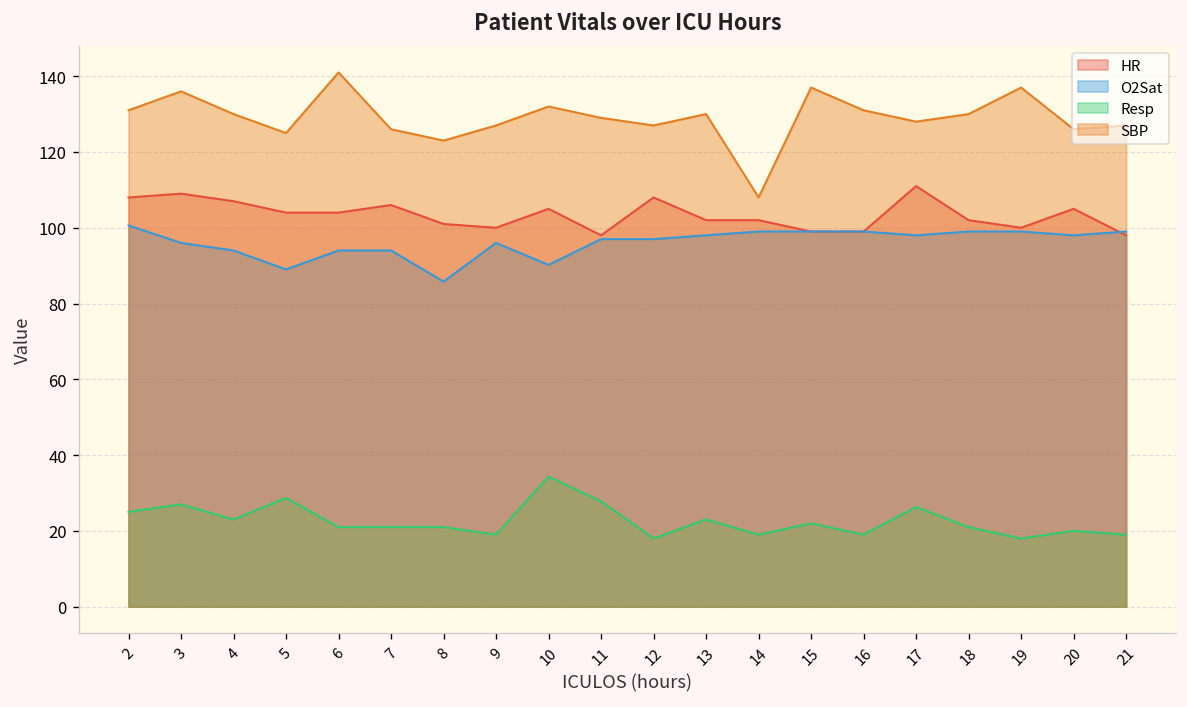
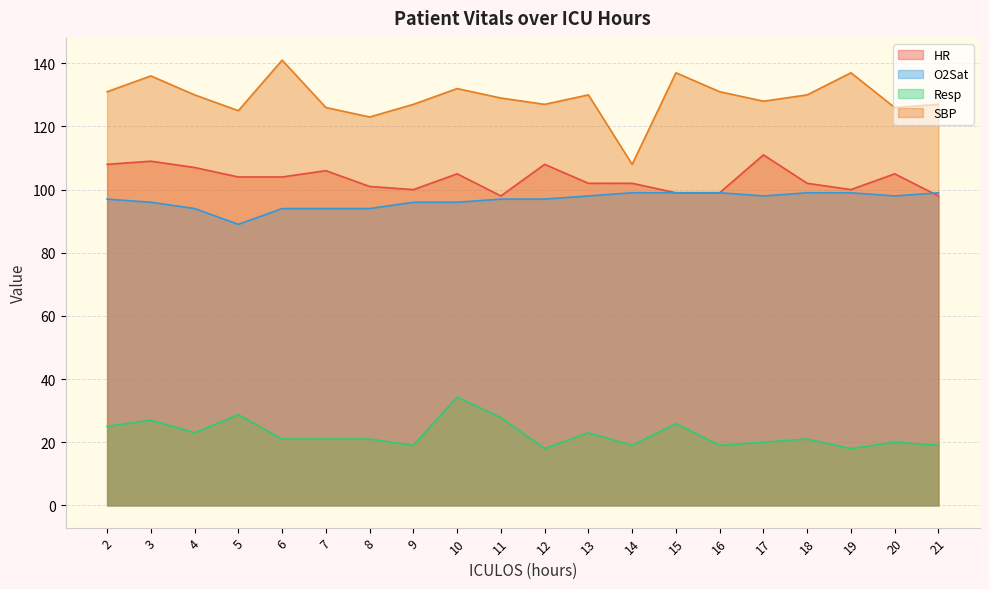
  {
    "O2Sat": {
-     "2": 101,
+     "2": 97,
      "3": 96,
      "4": 94,
      "5": 89,
      "6": 94,
      "7": 94,
-     "8": 86,
+     "8": 94,
      "9": 96,
-     "10": 90,
+     "10": 96,
      "11": 97,
      "12": 97,
      "13": 98,
      "14": 99,
      "17": 98,
      "18": 99,
      "19": 99,
      "20": 98,
      "21": 99
    },
    "Resp": {
      "2": 25,
      "3": 27,
      "4": 23,
      "5": 29,
      "6": 21,
      "7": 21,
      "8": 21,
      "9": 19,
      "10": 34,
      "11": 28,
      "12": 18,
      "13": 23,
      "14": 19,
-     "15": 22,
+     "15": 26,
      "16": 19,
-     "17": 26,
+     "17": 20,
      "18": 21,
      "19": 18,
      "20": 20,
      "21": 19
    }
  }
